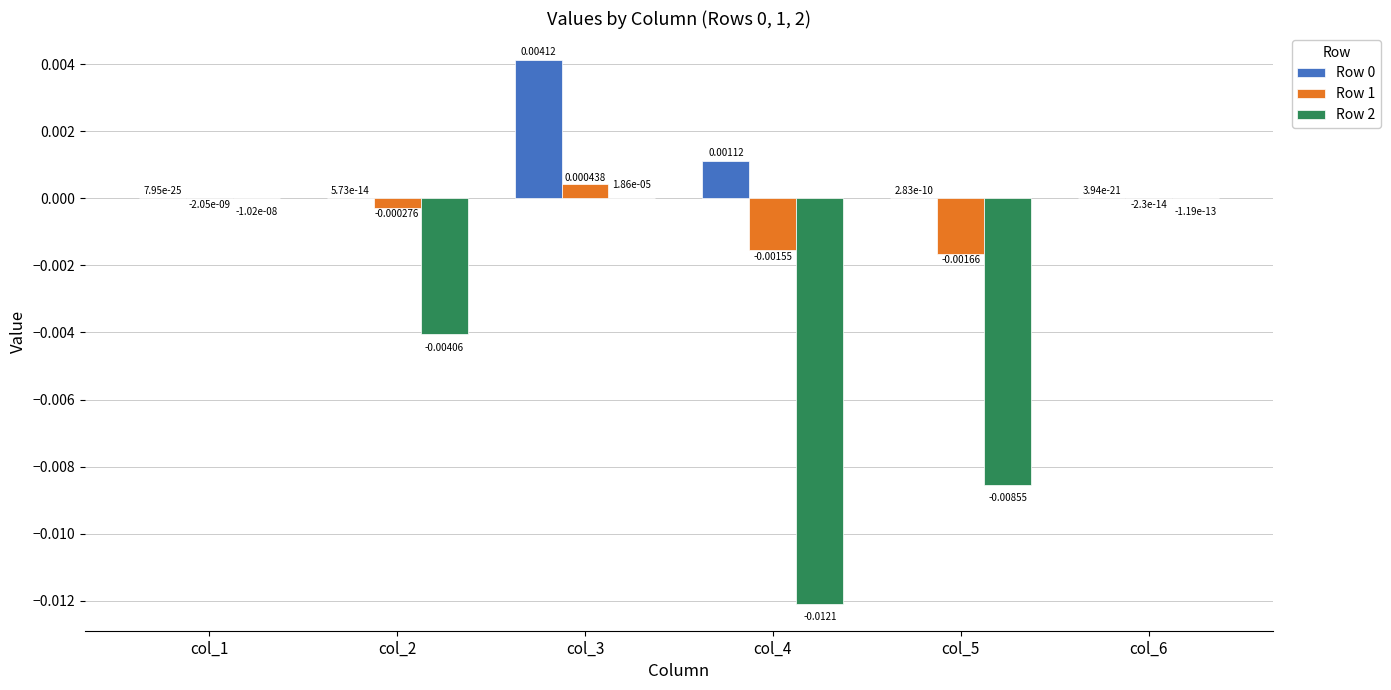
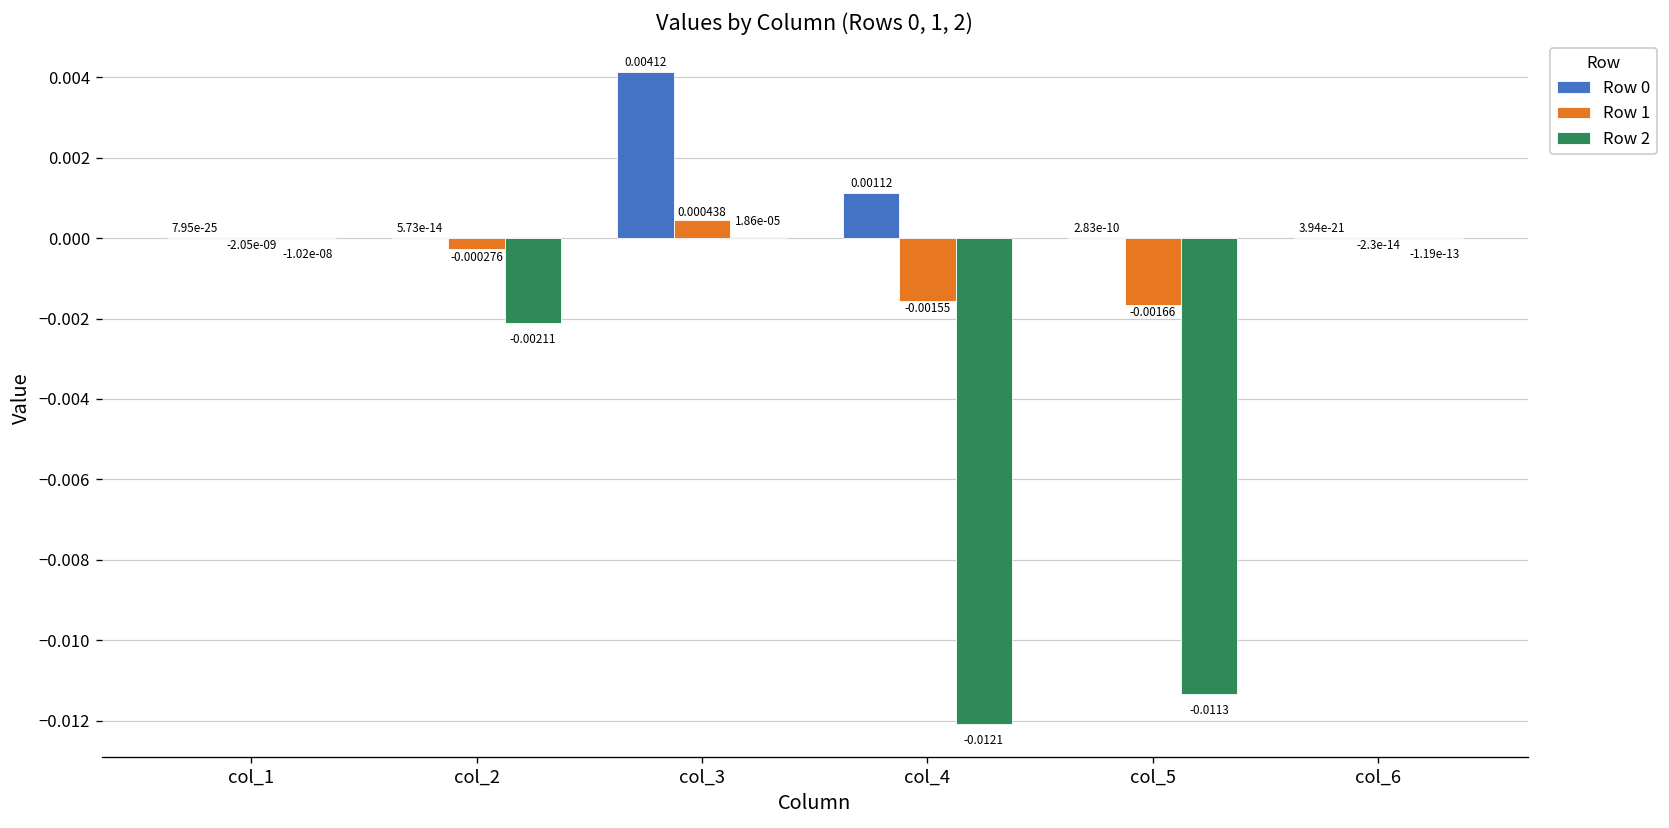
  {
    "Row 0": {
      "col_1": "7.95e-25",
      "col_2": "5.73e-14",
      "col_3": "0.00412",
      "col_4": "0.00112",
      "col_5": "2.83e-10",
      "col_6": "3.94e-21"
    },
    "Row 1": {
      "col_1": "-2.05e-09",
      "col_2": "-0.000276",
      "col_3": "0.000438",
      "col_4": "-0.00155",
      "col_5": "-0.00166",
      "col_6": "-2.3e-14"
    },
    "Row 2": {
      "col_1": "-1.02e-08",
-     "col_2": "-0.00406",
+     "col_2": "-0.00211",
      "col_3": "1.86e-05",
      "col_4": "-0.0121",
-     "col_5": "-0.00855",
+     "col_5": "-0.0113",
      "col_6": "-1.19e-13"
    }
  }
